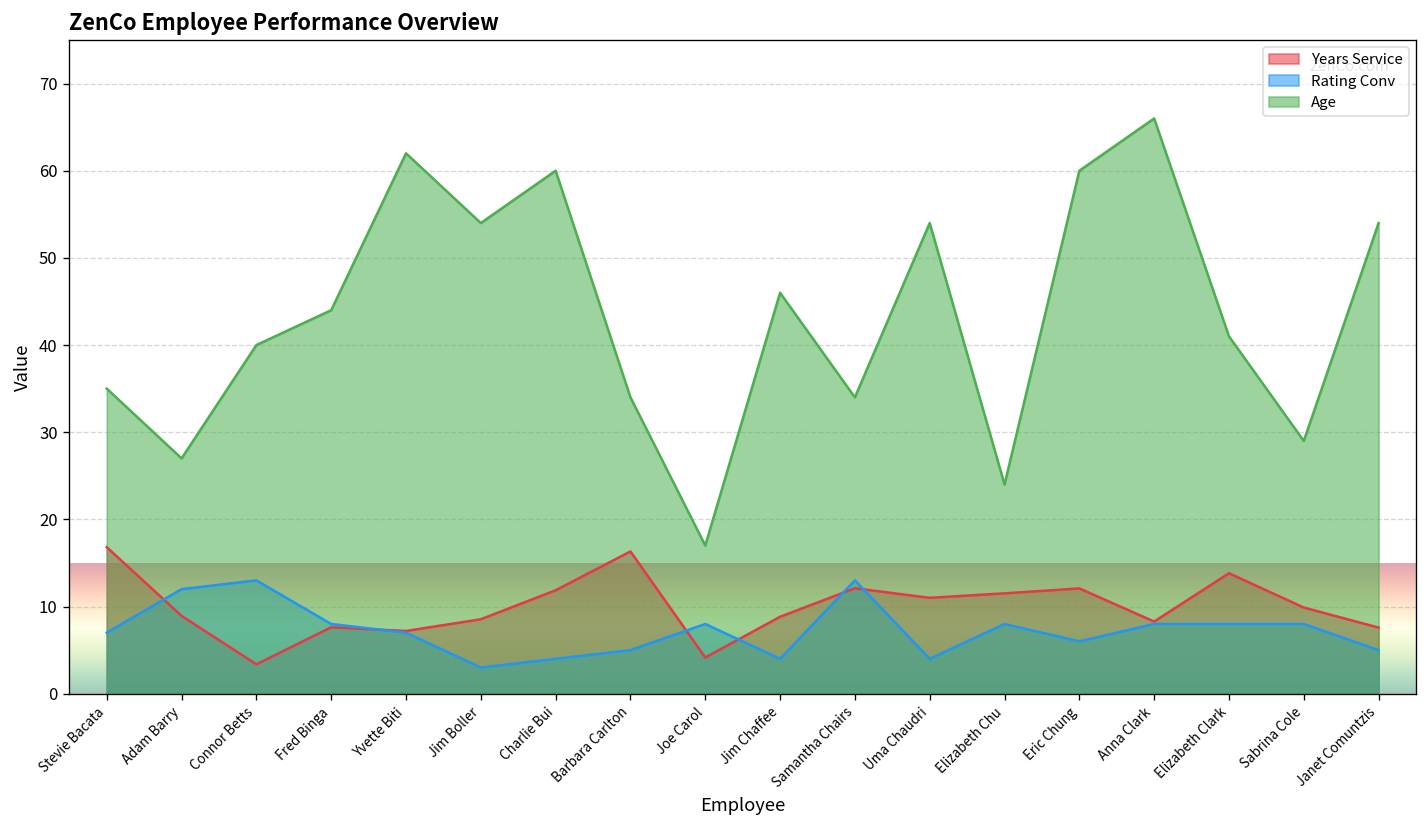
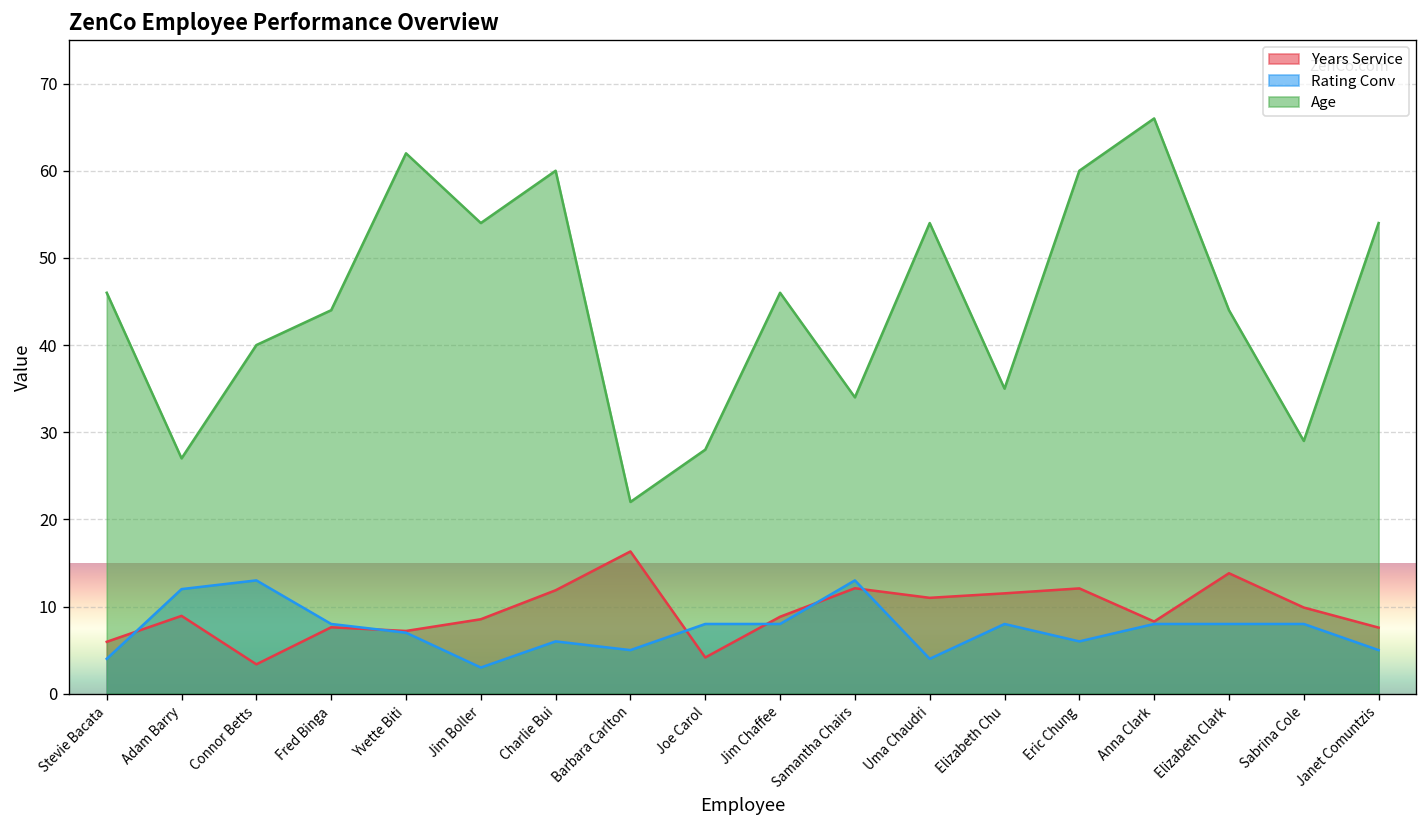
  {
    "Years Service": {
-     "Stevie Bacata": 17,
+     "Stevie Bacata": 6,
      "Adam Barry": 9,
      "Connor Betts": 3,
      "Fred Binga": 8,
      "Jim Boller": 9,
      "Charlie Bui": 12,
      "Barbara Carlton": 16,
      "Joe Carol": 4,
      "Jim Chaffee": 9,
      "Samantha Chairs": 12,
      "Uma Chaudri": 11,
      "Elizabeth Chu": 12,
      "Eric Chung": 12,
      "Elizabeth Clark": 14,
      "Sabrina Cole": 10,
      "Janet Comuntzis": 8
    },
    "Rating Conv": {
-     "Stevie Bacata": 7,
+     "Stevie Bacata": 4,
      "Adam Barry": 12,
      "Connor Betts": 13,
      "Fred Binga": 8,
      "Jim Boller": 3,
-     "Charlie Bui": 4,
+     "Charlie Bui": 6,
      "Barbara Carlton": 5,
      "Joe Carol": 8,
-     "Jim Chaffee": 4,
+     "Jim Chaffee": 8,
      "Samantha Chairs": 13,
      "Uma Chaudri": 4,
      "Elizabeth Chu": 8,
      "Eric Chung": 6,
      "Elizabeth Clark": 8,
      "Sabrina Cole": 8,
      "Janet Comuntzis": 5
    },
    "Age": {
-     "Stevie Bacata": 35,
+     "Stevie Bacata": 46,
      "Adam Barry": 27,
      "Connor Betts": 40,
      "Fred Binga": 44,
      "Yvette Biti": 62,
      "Jim Boller": 54,
      "Charlie Bui": 60,
-     "Barbara Carlton": 34,
-     "Joe Carol": 17,
+     "Barbara Carlton": 22,
+     "Joe Carol": 28,
      "Jim Chaffee": 46,
      "Samantha Chairs": 34,
      "Uma Chaudri": 54,
-     "Elizabeth Chu": 24,
+     "Elizabeth Chu": 35,
      "Eric Chung": 60,
      "Anna Clark": 66,
-     "Elizabeth Clark": 41,
+     "Elizabeth Clark": 44,
      "Sabrina Cole": 29,
      "Janet Comuntzis": 54
    }
  }
